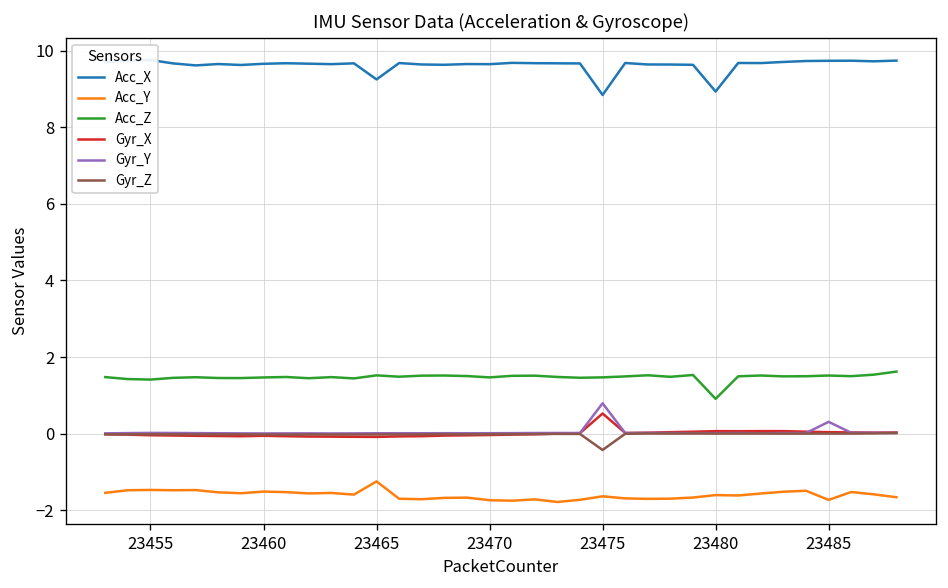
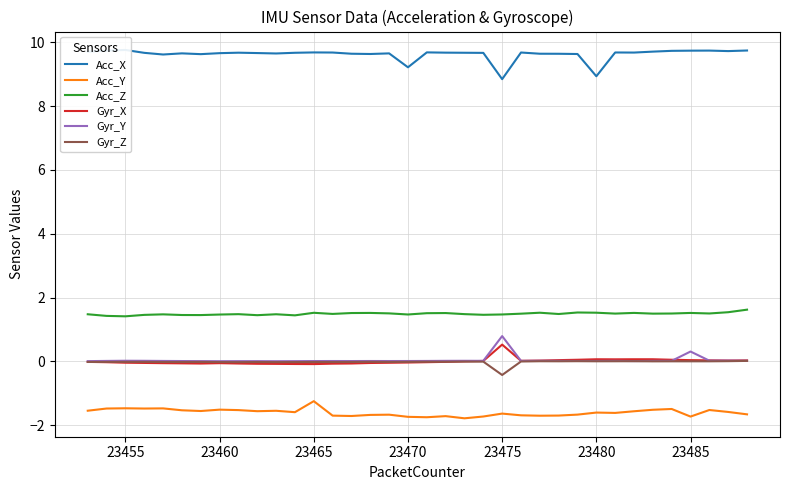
  {
    "Acc_X": {
      "23460": 9.7,
-     "23465": 9.3,
-     "23470": 9.6,
+     "23465": 9.7,
+     "23470": 9.2,
      "23475": 8.8,
      "23480": 8.9,
      "23485": 9.7
    },
    "Acc_Y": {
      "23455": -1.5,
      "23460": -1.5,
      "23465": -1.2,
      "23470": -1.7,
      "23475": -1.6,
      "23480": -1.6,
      "23485": -1.7
    },
    "Acc_Z": {
      "23455": 1.4,
      "23460": 1.5,
      "23465": 1.5,
      "23470": 1.5,
      "23475": 1.5,
-     "23480": 0.9,
+     "23480": 1.5,
      "23485": 1.5
    },
    "Gyr_X": {
      "23475": 0.5
    },
    "Gyr_Y": {
      "23475": 0.8,
      "23485": 0.3
    },
    "Gyr_Z": {
      "23475": -0.4
    }
  }
